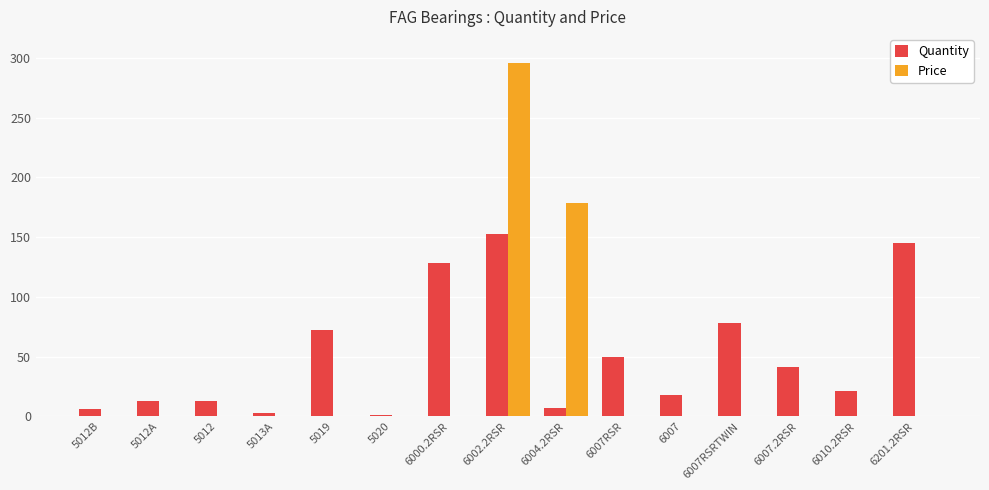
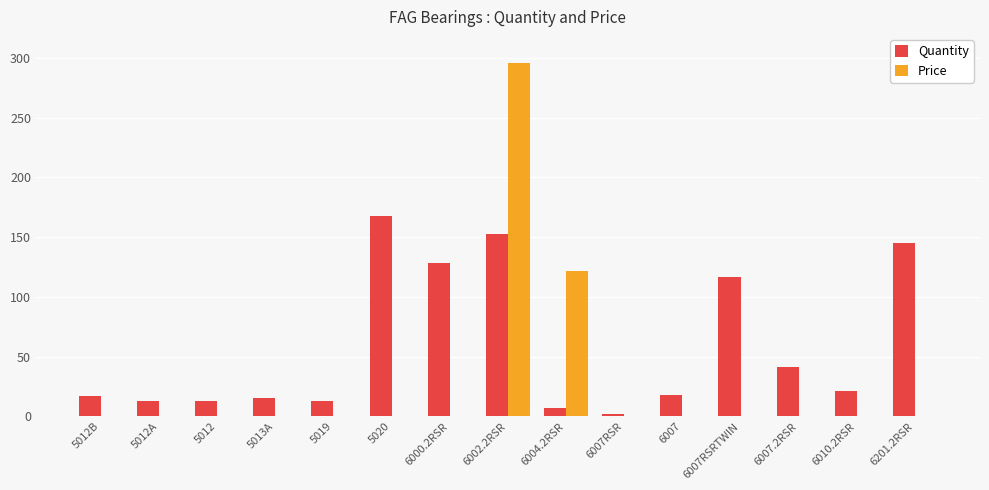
  {
    "Quantity": {
-     "5012B": 6,
+     "5012B": 17,
      "5012A": 13,
      "5012": 13,
-     "5013A": 3,
-     "5019": 72,
-     "5020": 1,
+     "5013A": 15,
+     "5019": 13,
+     "5020": 168,
      "6000.2RSR": 128,
      "6002.2RSR": 153,
      "6004.2RSR": 7,
-     "6007RSR": 50,
+     "6007RSR": 2,
      "6007": 18,
-     "6007RSRTWIN": 78,
+     "6007RSRTWIN": 117,
      "6007.2RSR": 41,
      "6010.2RSR": 21,
      "6201.2RSR": 145
    },
    "Price": {
      "5012B": 0,
      "5012A": 0,
      "5012": 0,
      "5013A": 0,
      "5019": 0,
      "5020": 0,
      "6000.2RSR": 0,
      "6002.2RSR": 296,
-     "6004.2RSR": 179,
+     "6004.2RSR": 122,
      "6007RSR": 0,
      "6007": 0,
      "6007RSRTWIN": 0,
      "6007.2RSR": 0,
      "6010.2RSR": 0,
      "6201.2RSR": 0
    }
  }
